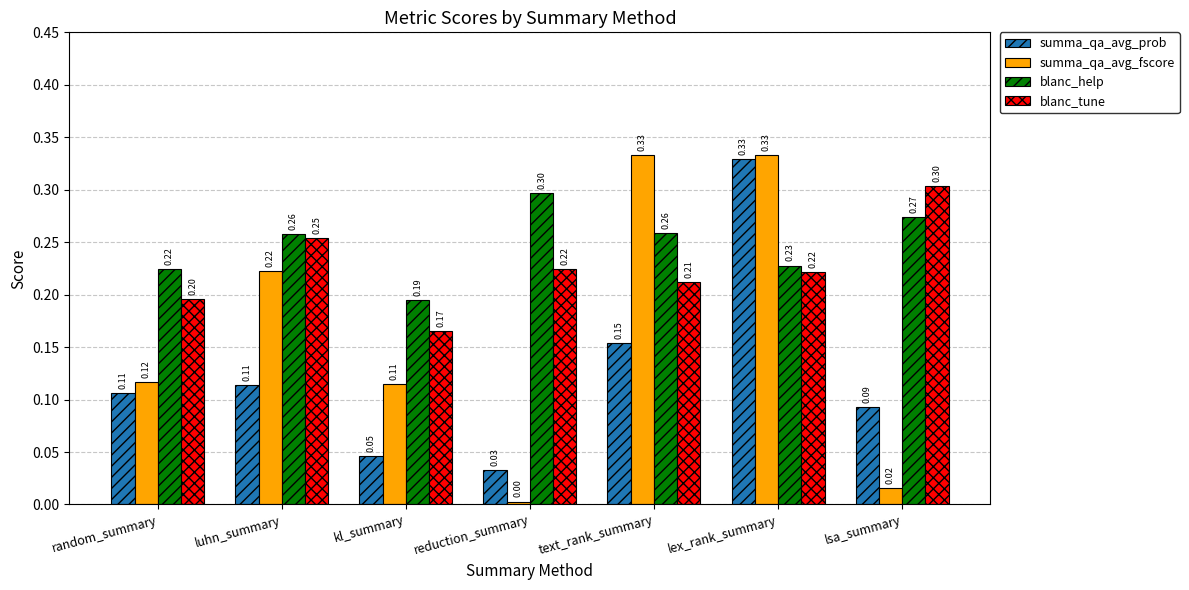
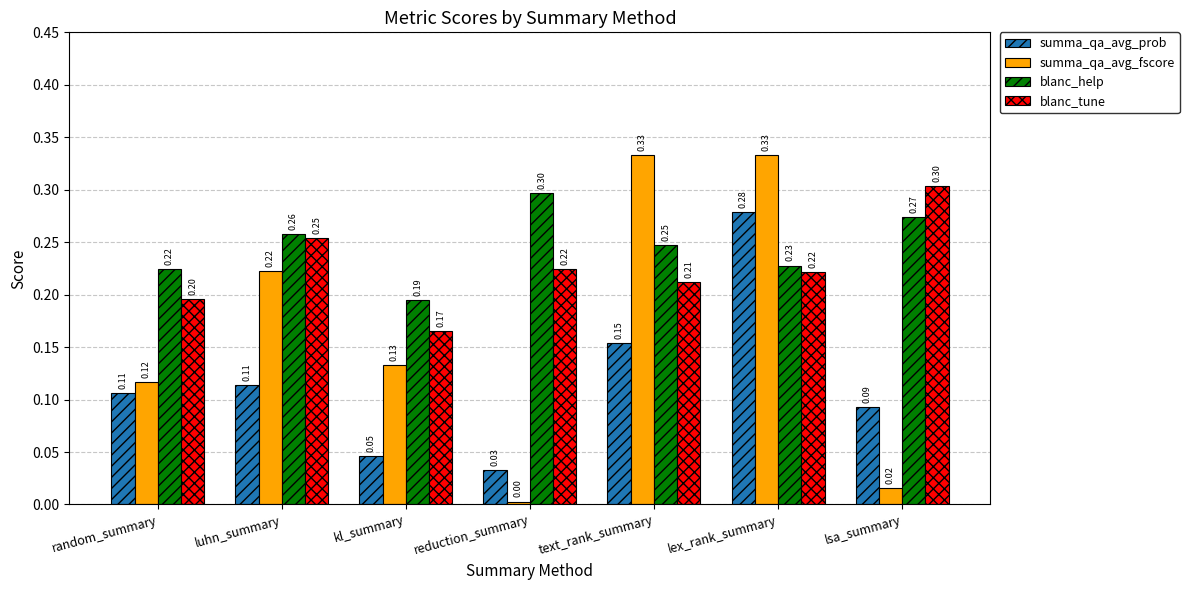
  {
    "summa_qa_avg_prob": {
      "random_summary": 0.11,
      "luhn_summary": 0.11,
      "kl_summary": 0.05,
      "reduction_summary": 0.03,
      "text_rank_summary": 0.15,
-     "lex_rank_summary": 0.33,
+     "lex_rank_summary": 0.28,
      "lsa_summary": 0.09
    },
    "summa_qa_avg_fscore": {
      "random_summary": 0.12,
      "luhn_summary": 0.22,
-     "kl_summary": 0.11,
+     "kl_summary": 0.13,
      "reduction_summary": 0.00,
      "text_rank_summary": 0.33,
      "lex_rank_summary": 0.33,
      "lsa_summary": 0.02
    },
    "blanc_help": {
      "random_summary": 0.22,
      "luhn_summary": 0.26,
      "kl_summary": 0.19,
      "reduction_summary": 0.30,
-     "text_rank_summary": 0.26,
+     "text_rank_summary": 0.25,
      "lex_rank_summary": 0.23,
      "lsa_summary": 0.27
    },
    "blanc_tune": {
      "random_summary": 0.20,
      "luhn_summary": 0.25,
      "kl_summary": 0.17,
      "reduction_summary": 0.22,
      "text_rank_summary": 0.21,
      "lex_rank_summary": 0.22,
      "lsa_summary": 0.30
    }
  }
